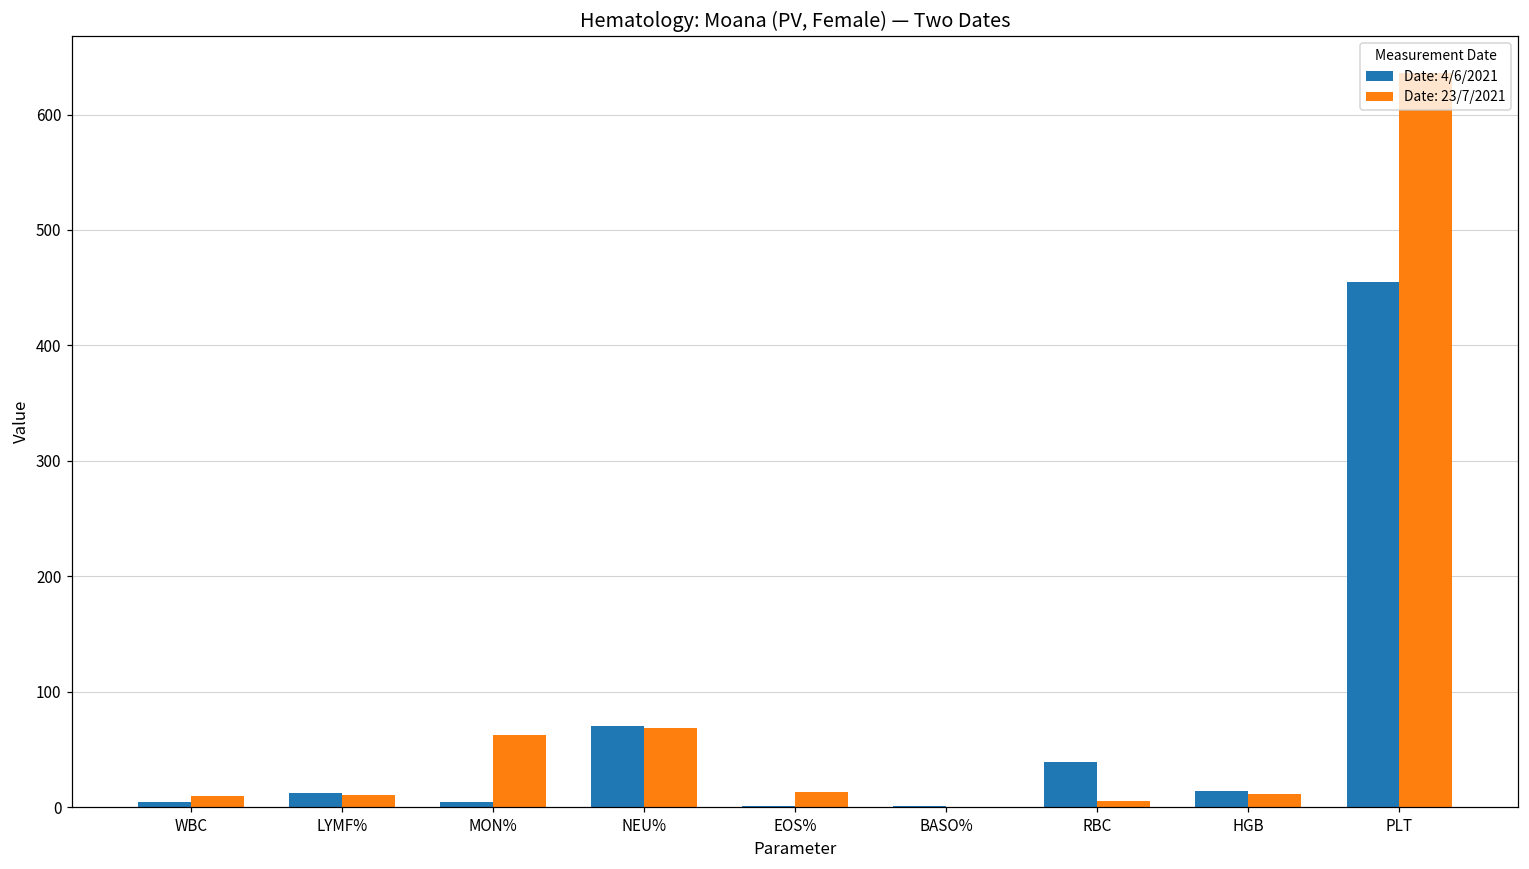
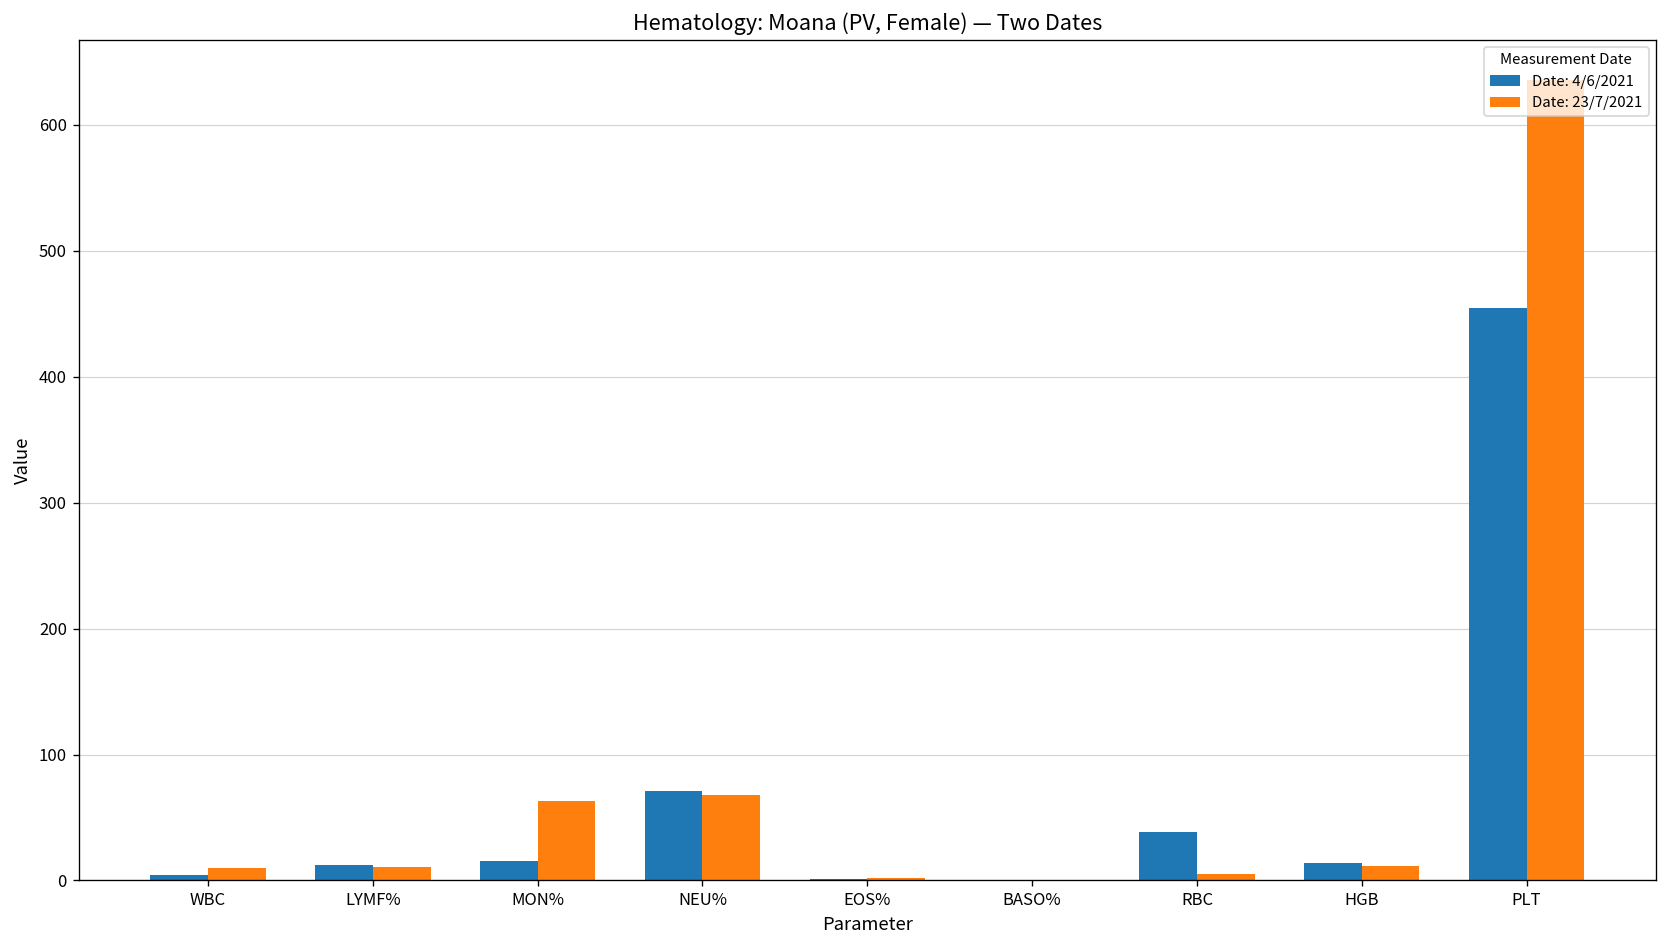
  {
    "Date: 4/6/2021": {
      "WBC": 4,
      "LYMF%": 12,
-     "MON%": 4,
+     "MON%": 16,
      "NEU%": 71,
      "RBC": 39,
      "HGB": 14,
      "PLT": 455
    },
    "Date: 23/7/2021": {
      "WBC": 10,
      "LYMF%": 10,
      "MON%": 63,
      "NEU%": 68,
-     "EOS%": 13,
+     "EOS%": 2,
      "RBC": 5,
      "HGB": 11
    }
  }
